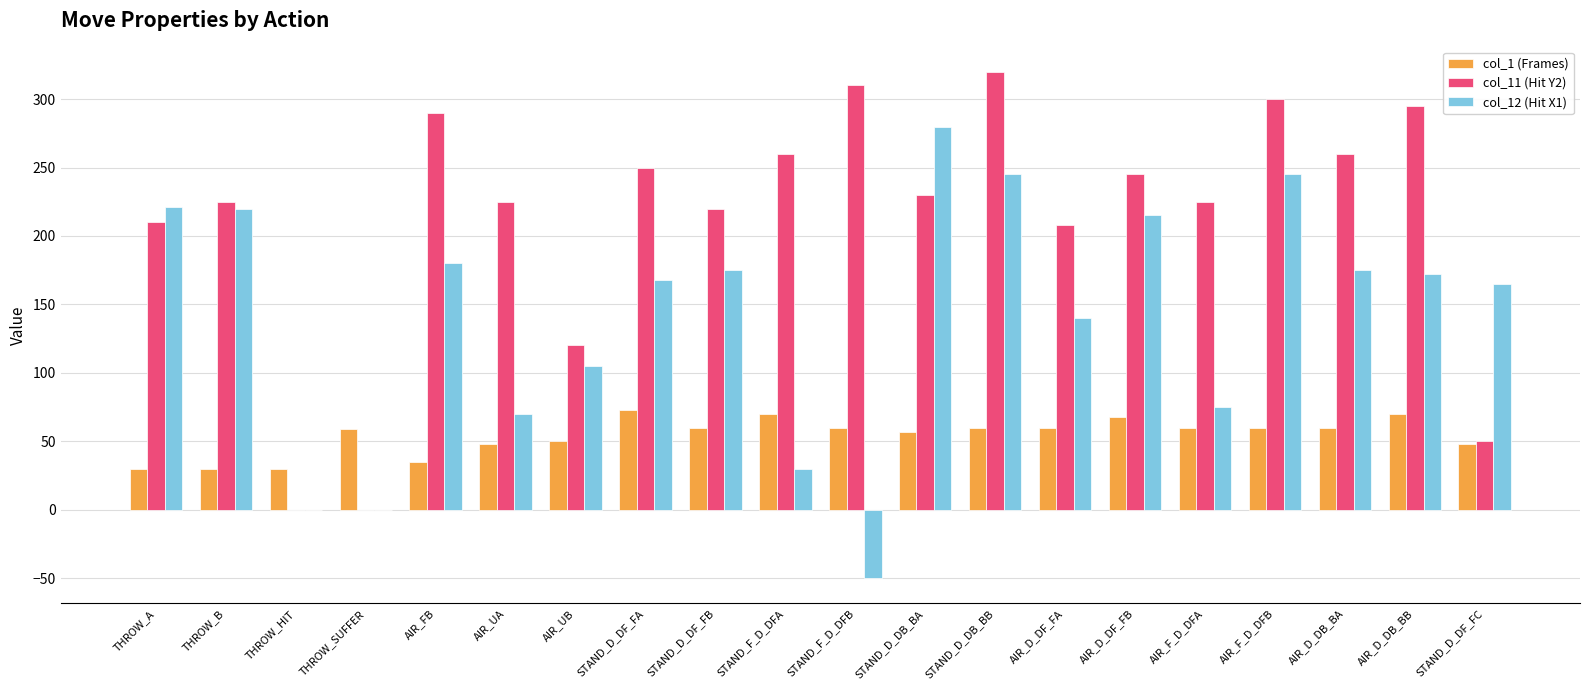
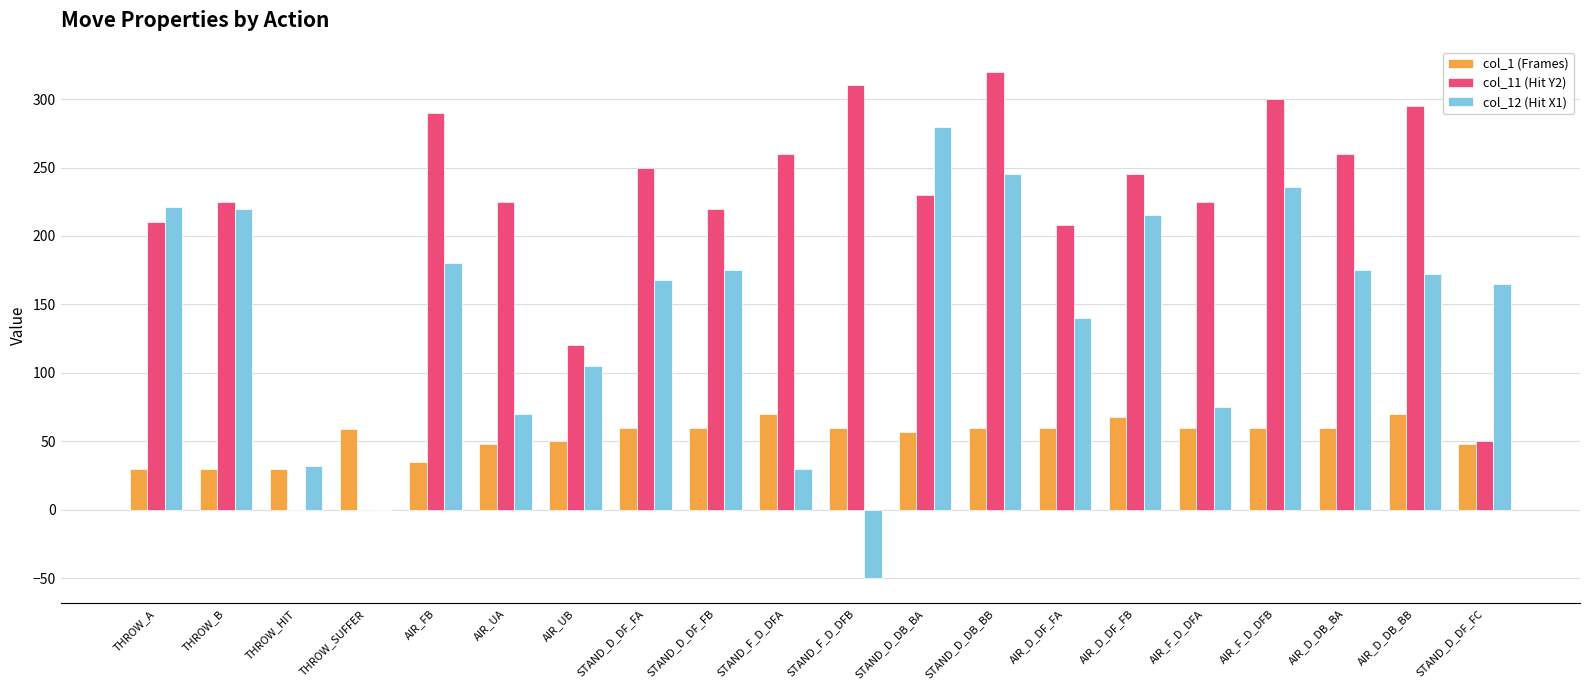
  {
    "col_1 (Frames)": {
      "THROW_A": 30,
      "THROW_B": 30,
      "THROW_HIT": 30,
      "THROW_SUFFER": 59,
      "AIR_FB": 35,
      "AIR_UA": 48,
      "AIR_UB": 50,
-     "STAND_D_DF_FA": 73,
+     "STAND_D_DF_FA": 60,
      "STAND_D_DF_FB": 60,
      "STAND_F_D_DFA": 70,
      "STAND_F_D_DFB": 60,
      "STAND_D_DB_BA": 57,
      "STAND_D_DB_BB": 60,
      "AIR_D_DF_FA": 60,
      "AIR_D_DF_FB": 68,
      "AIR_F_D_DFA": 60,
      "AIR_F_D_DFB": 60,
      "AIR_D_DB_BA": 60,
      "AIR_D_DB_BB": 70,
      "STAND_D_DF_FC": 48
    },
    "col_11 (Hit Y2)": {
      "THROW_A": 210,
      "THROW_B": 225,
      "THROW_HIT": 0,
      "THROW_SUFFER": 0,
      "AIR_FB": 290,
      "AIR_UA": 225,
      "AIR_UB": 120,
      "STAND_D_DF_FA": 250,
      "STAND_D_DF_FB": 220,
      "STAND_F_D_DFA": 260,
      "STAND_F_D_DFB": 310,
      "STAND_D_DB_BA": 230,
      "STAND_D_DB_BB": 320,
      "AIR_D_DF_FA": 208,
      "AIR_D_DF_FB": 245,
      "AIR_F_D_DFA": 225,
      "AIR_F_D_DFB": 300,
      "AIR_D_DB_BA": 260,
      "AIR_D_DB_BB": 295,
      "STAND_D_DF_FC": 50
    },
    "col_12 (Hit X1)": {
      "THROW_A": 221,
      "THROW_B": 220,
-     "THROW_HIT": 0,
+     "THROW_HIT": 32,
      "THROW_SUFFER": 0,
      "AIR_FB": 180,
      "AIR_UA": 70,
      "AIR_UB": 105,
      "STAND_D_DF_FA": 168,
      "STAND_D_DF_FB": 175,
      "STAND_F_D_DFA": 30,
      "STAND_F_D_DFB": -50,
      "STAND_D_DB_BA": 280,
      "STAND_D_DB_BB": 245,
      "AIR_D_DF_FA": 140,
      "AIR_D_DF_FB": 215,
      "AIR_F_D_DFA": 75,
-     "AIR_F_D_DFB": 245,
+     "AIR_F_D_DFB": 236,
      "AIR_D_DB_BA": 175,
      "AIR_D_DB_BB": 172,
      "STAND_D_DF_FC": 165
    }
  }
